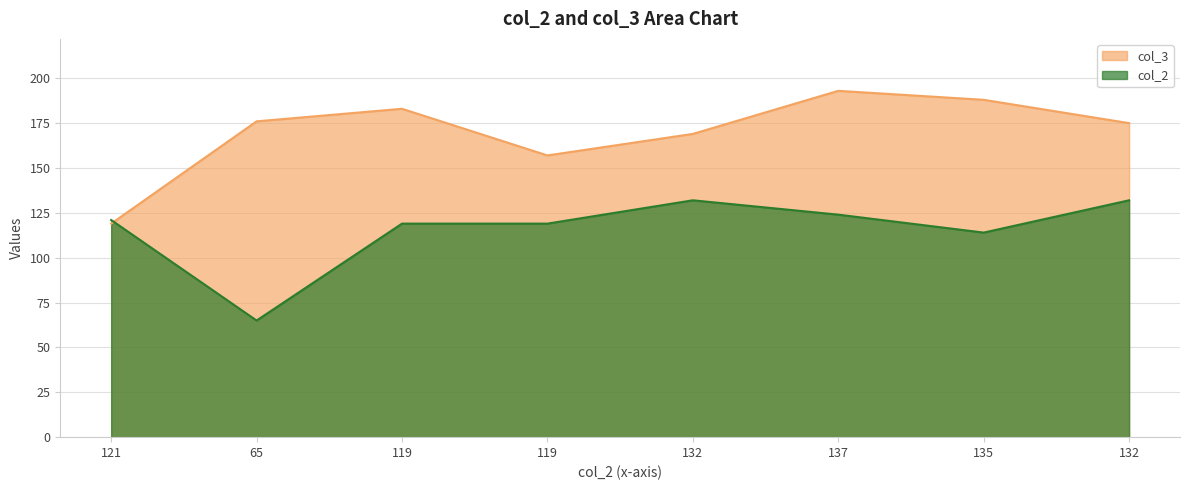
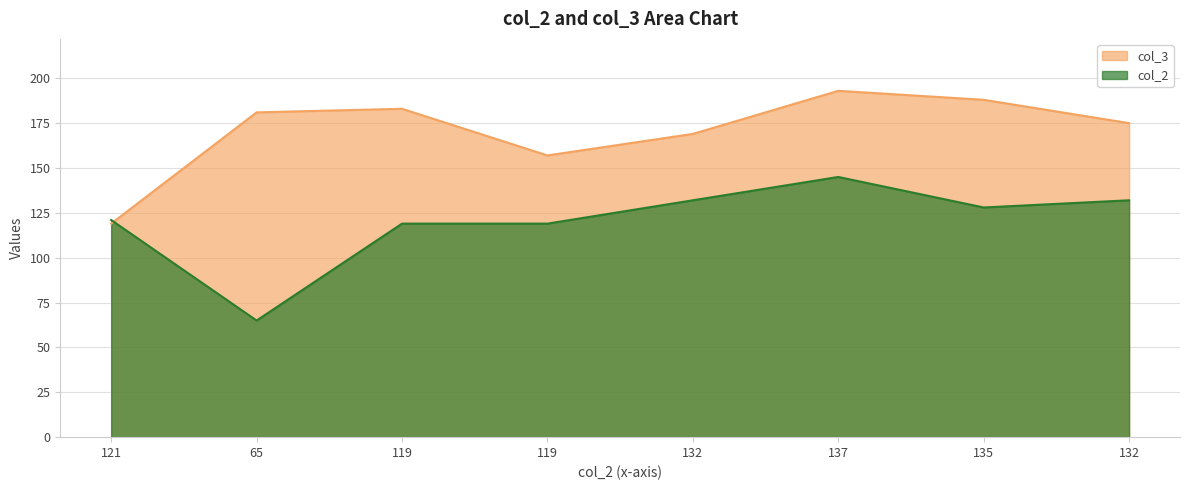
  {
    "col_3": {
      "121": 119,
-     "65": 176,
+     "65": 181,
      "137": 193,
      "135": 188
    },
    "col_2": {
      "121": 121,
      "65": 65,
-     "137": 124,
-     "135": 114
+     "137": 145,
+     "135": 128
    }
  }
